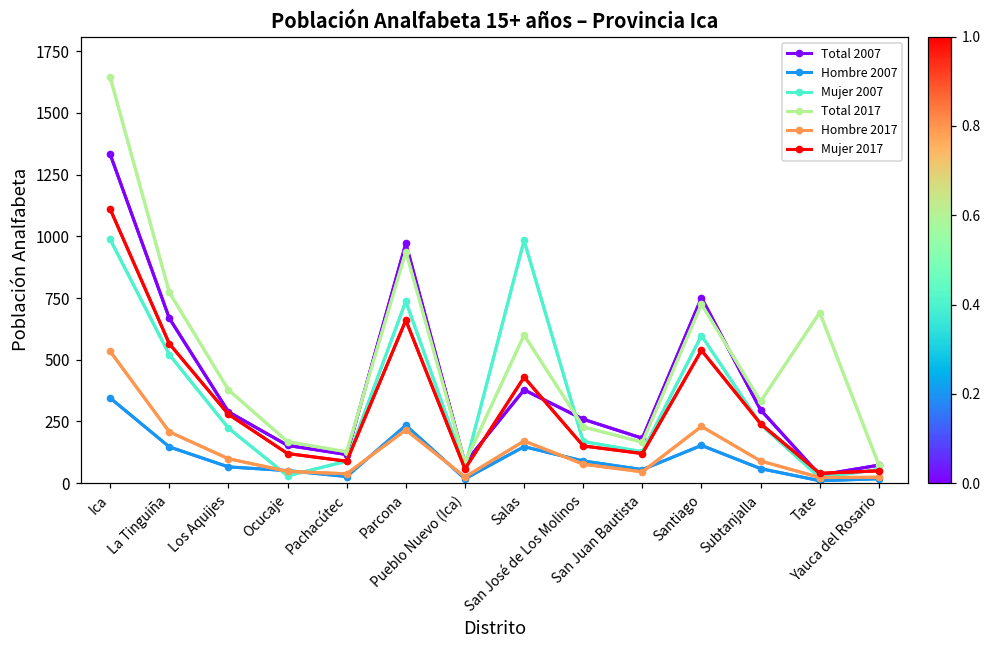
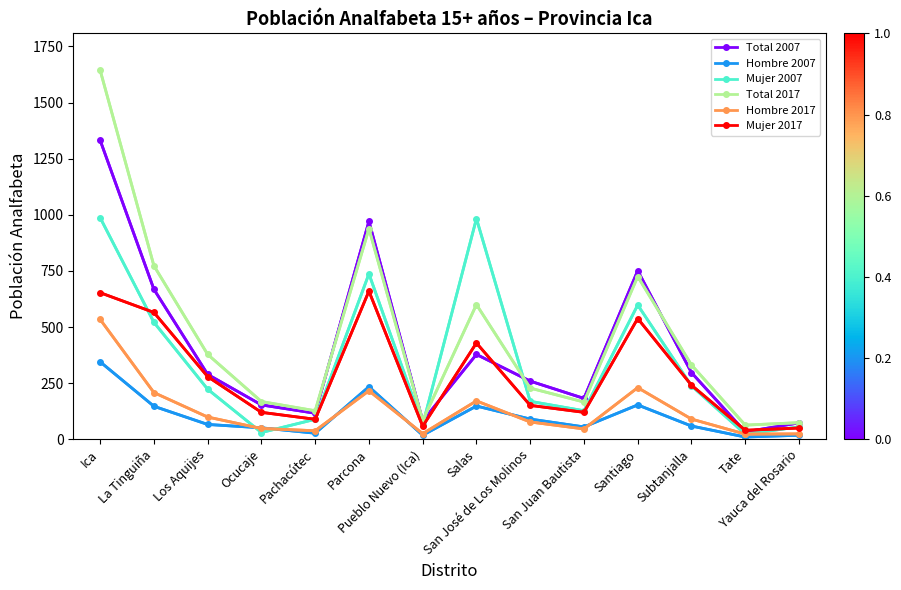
  {
    "Total 2007": {
      "Ica": 1330,
      "La Tinguiña": 670,
      "Ocucaje": 150,
      "Parcona": 970,
      "Salas": 380,
      "San José de Los Molinos": 260,
      "San Juan Bautista": 180,
      "Santiago": 750,
      "Subtanjalla": 300
    },
    "Hombre 2007": {
      "Ica": 350,
      "La Tinguiña": 150,
      "Los Aquijes": 70,
      "Parcona": 230,
      "Salas": 150,
      "San José de Los Molinos": 90,
      "Santiago": 150,
      "Subtanjalla": 60,
      "Tate": 10
    },
    "Mujer 2007": {
      "Ica": 990,
      "La Tinguiña": 520,
      "Los Aquijes": 220,
      "Ocucaje": 30,
      "Parcona": 740,
      "Salas": 980,
      "San José de Los Molinos": 170,
      "Santiago": 600
    },
    "Total 2017": {
      "Ica": 1640,
      "La Tinguiña": 770,
      "Los Aquijes": 380,
      "Ocucaje": 170,
      "Parcona": 940,
      "Salas": 600,
      "San José de Los Molinos": 230,
      "San Juan Bautista": 170,
      "Santiago": 730,
      "Subtanjalla": 330,
-     "Tate": 690
+     "Tate": 60
    },
    "Hombre 2017": {
      "Ica": 530,
      "La Tinguiña": 210,
      "Los Aquijes": 100,
      "Parcona": 220,
      "Salas": 170,
      "San José de Los Molinos": 80,
      "Santiago": 230,
      "Subtanjalla": 90
    },
    "Mujer 2017": {
-     "Ica": 1110,
+     "Ica": 650,
      "La Tinguiña": 570,
      "Ocucaje": 120,
      "Parcona": 660,
      "Salas": 430,
      "San José de Los Molinos": 150,
      "Santiago": 540
    }
  }
